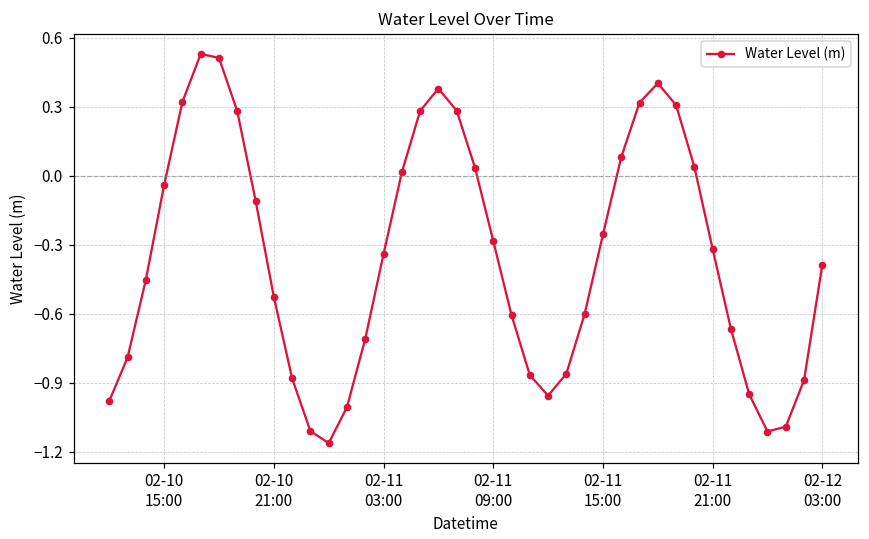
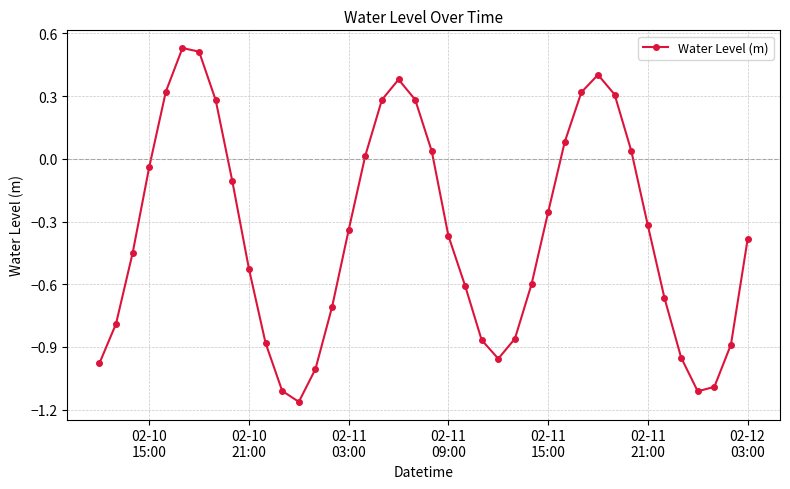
  {
    "02-10 15:00": -0.04,
    "02-10 21:00": -0.53,
    "02-11 03:00": -0.34,
-   "02-11 09:00": -0.28,
+   "02-11 09:00": -0.37,
    "02-11 15:00": -0.26,
    "02-11 21:00": -0.32,
    "02-12 03:00": -0.39
  }
